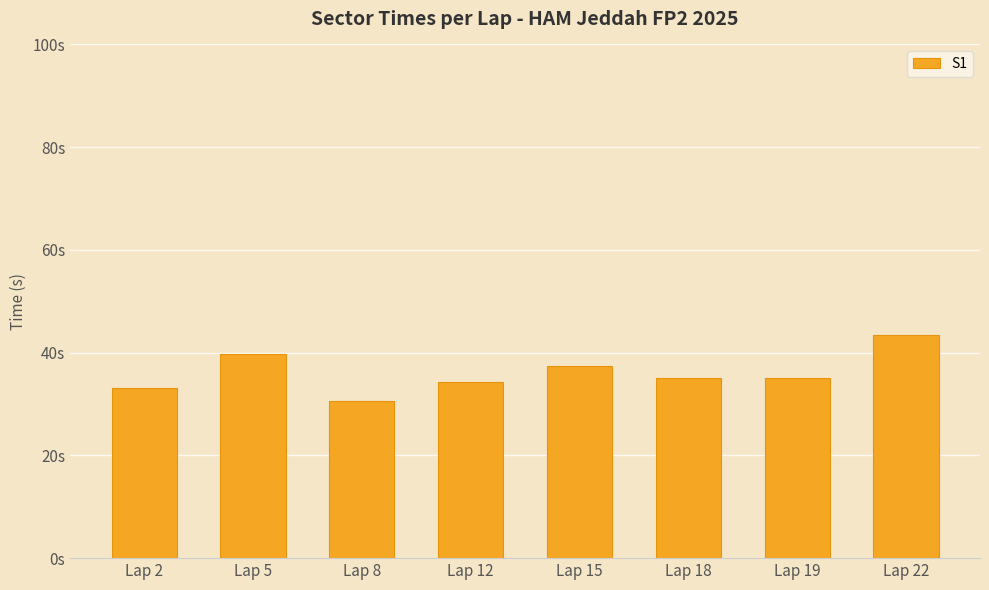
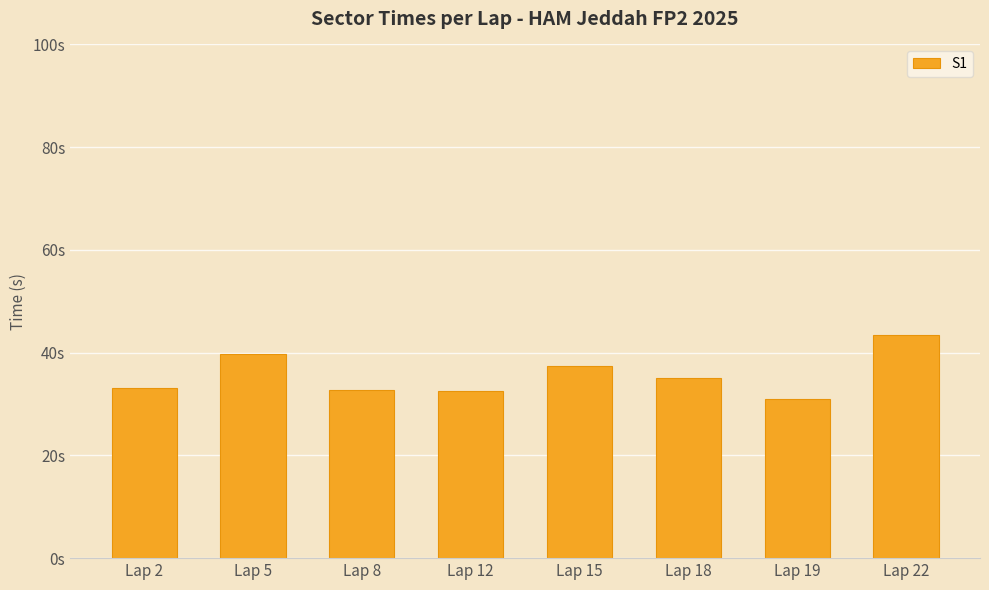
  {
    "Lap 2": "33s",
    "Lap 5": "40s",
-   "Lap 8": "31s",
-   "Lap 12": "34s",
+   "Lap 8": "33s",
+   "Lap 12": "33s",
    "Lap 15": "37s",
    "Lap 18": "35s",
-   "Lap 19": "35s",
+   "Lap 19": "31s",
    "Lap 22": "44s"
  }
